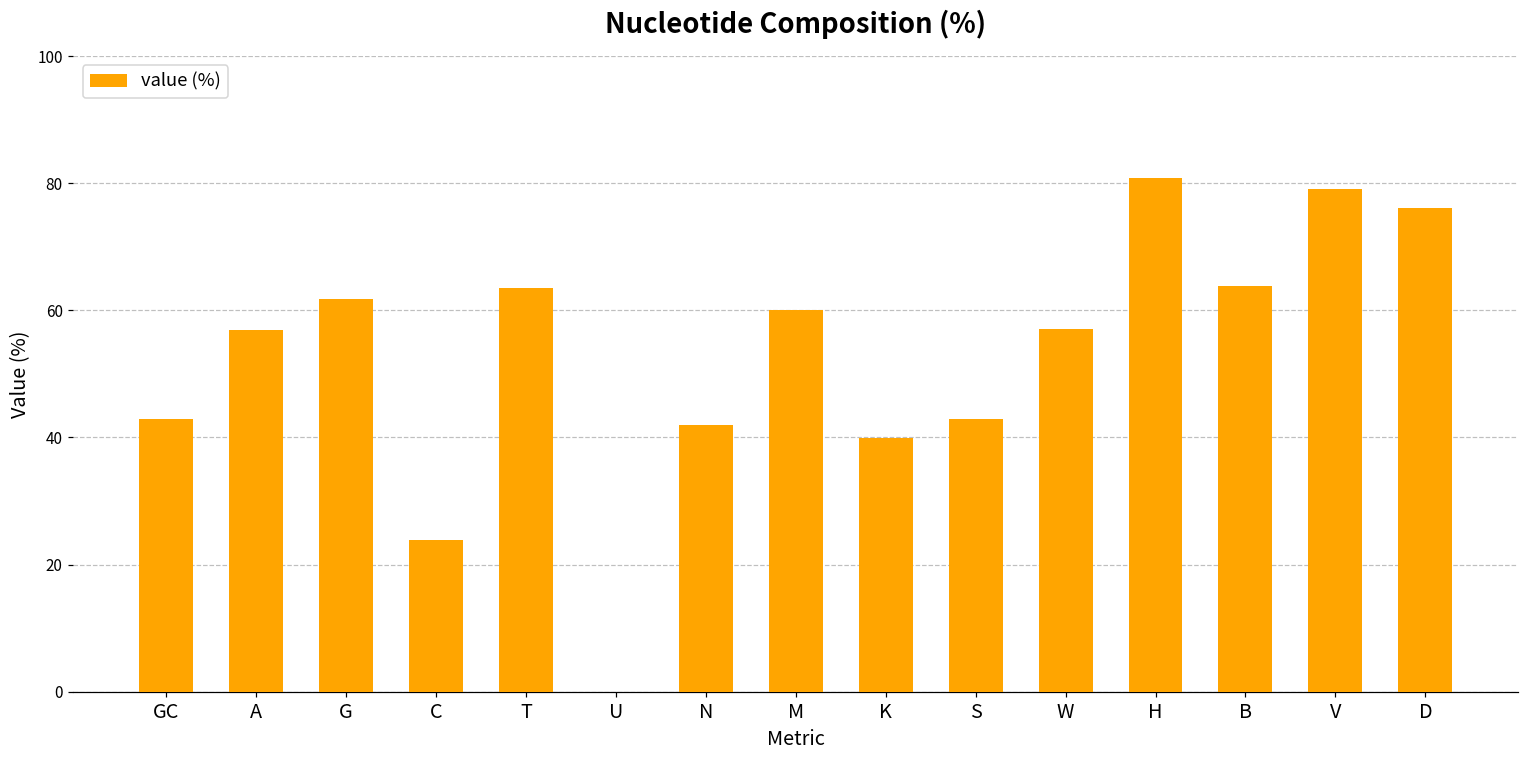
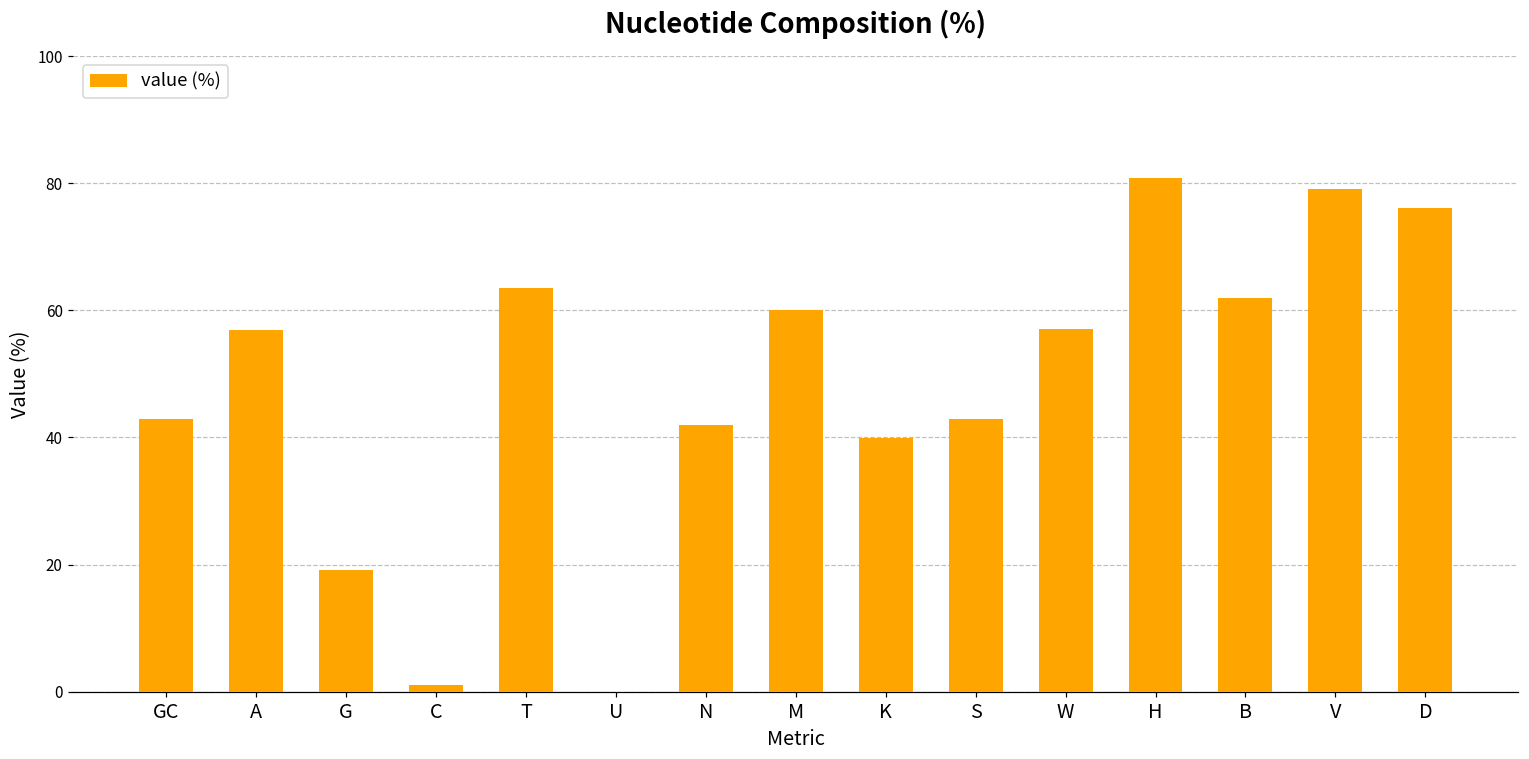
  {
    "GC": 43,
    "A": 57,
-   "G": 62,
-   "C": 24,
+   "G": 19,
+   "C": 1,
    "T": 64,
    "U": 0,
    "N": 42,
    "M": 60,
    "K": 40,
    "S": 43,
    "W": 57,
    "H": 81,
-   "B": 64,
+   "B": 62,
    "V": 79,
    "D": 76
  }
